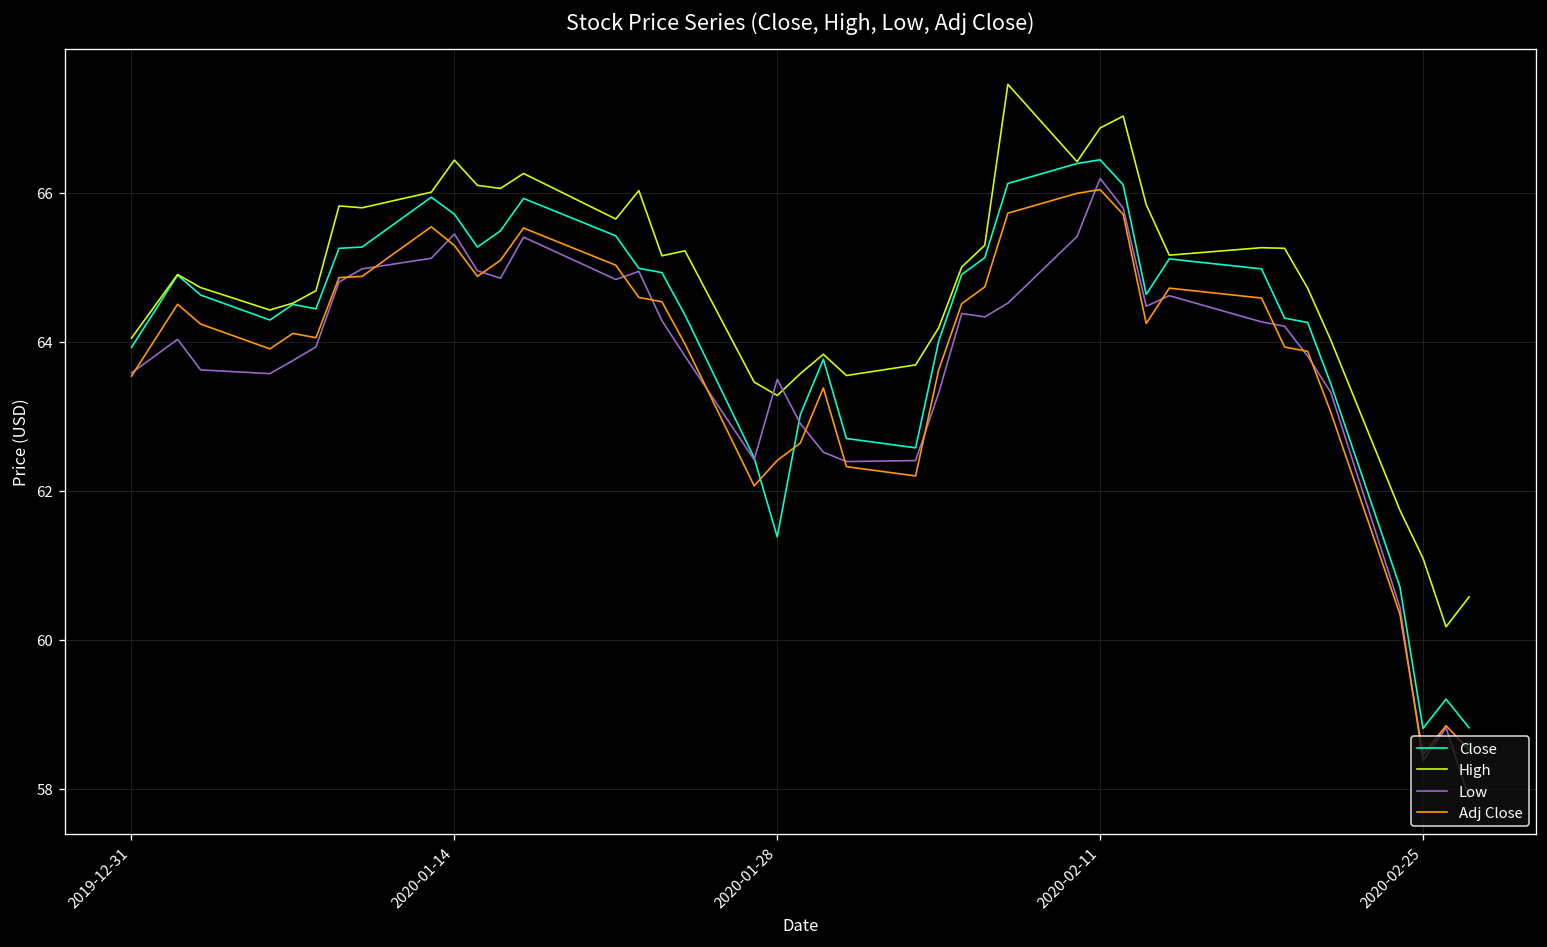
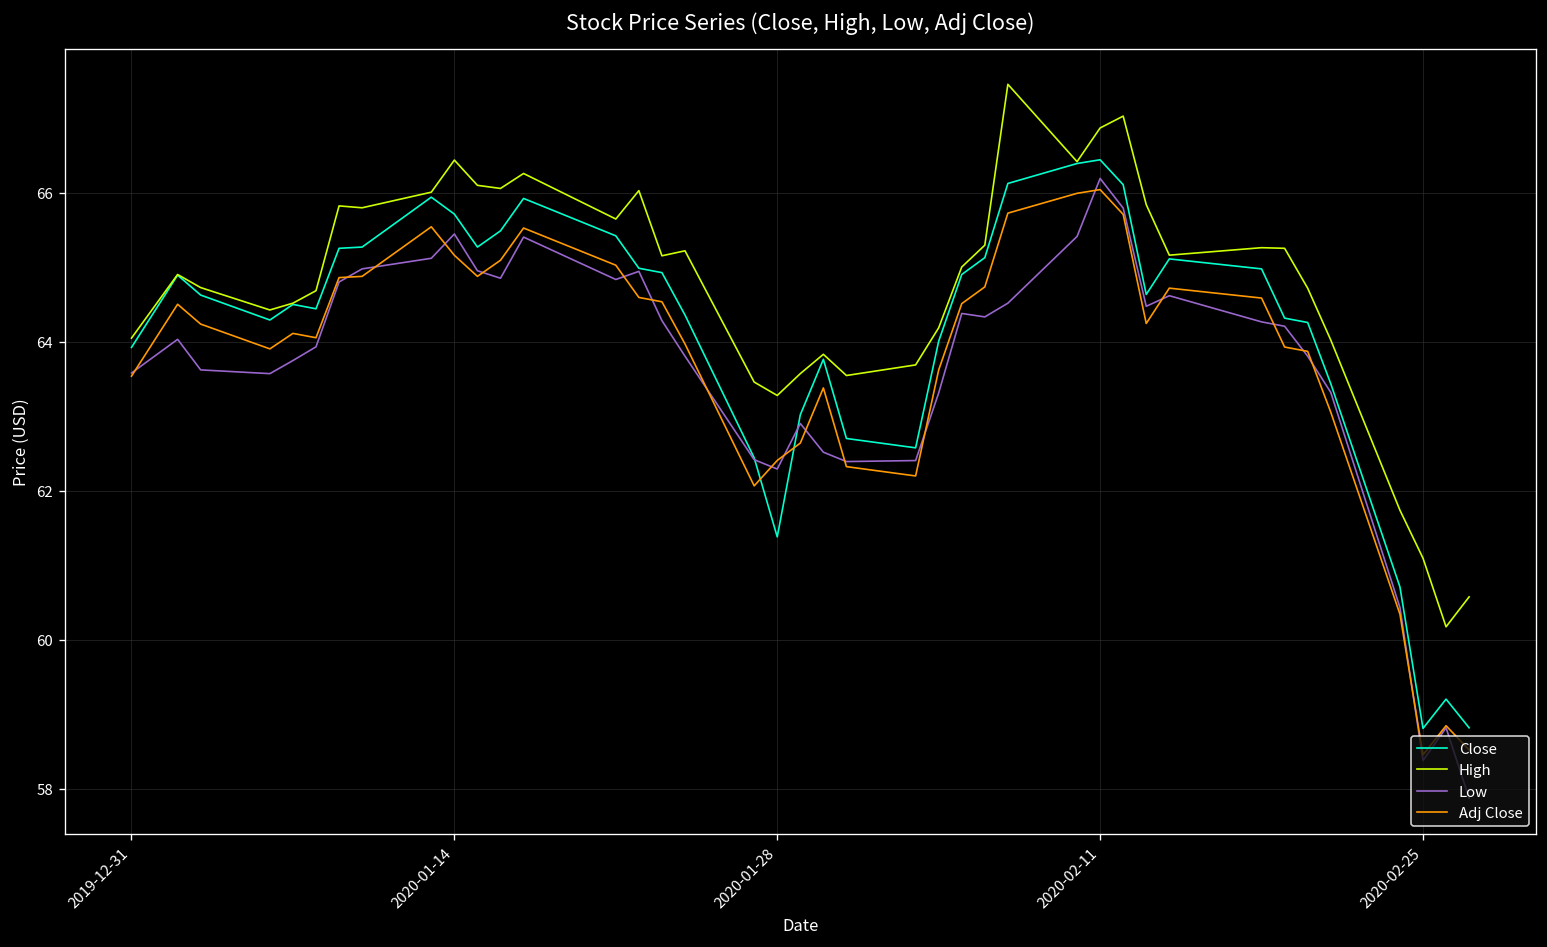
  {
    "Close": {
      "2019-12-31": 63.9,
      "2020-01-14": 65.7,
      "2020-01-28": 61.4,
      "2020-02-11": 66.4,
      "2020-02-25": 58.8
    },
    "High": {
      "2019-12-31": 64.1,
      "2020-01-14": 66.4,
      "2020-01-28": 63.3,
      "2020-02-11": 66.9,
      "2020-02-25": 61.1
    },
    "Low": {
      "2019-12-31": 63.6,
      "2020-01-14": 65.4,
-     "2020-01-28": 63.5,
+     "2020-01-28": 62.3,
      "2020-02-11": 66.2
    },
    "Adj Close": {
      "2019-12-31": 63.5,
-     "2020-01-14": 65.3,
+     "2020-01-14": 65.2,
      "2020-01-28": 62.4,
      "2020-02-11": 66.0
    }
  }
